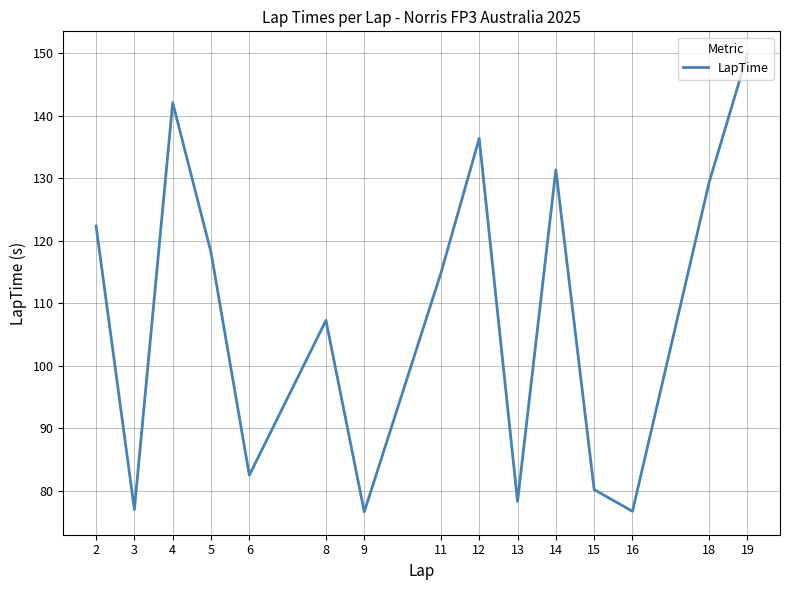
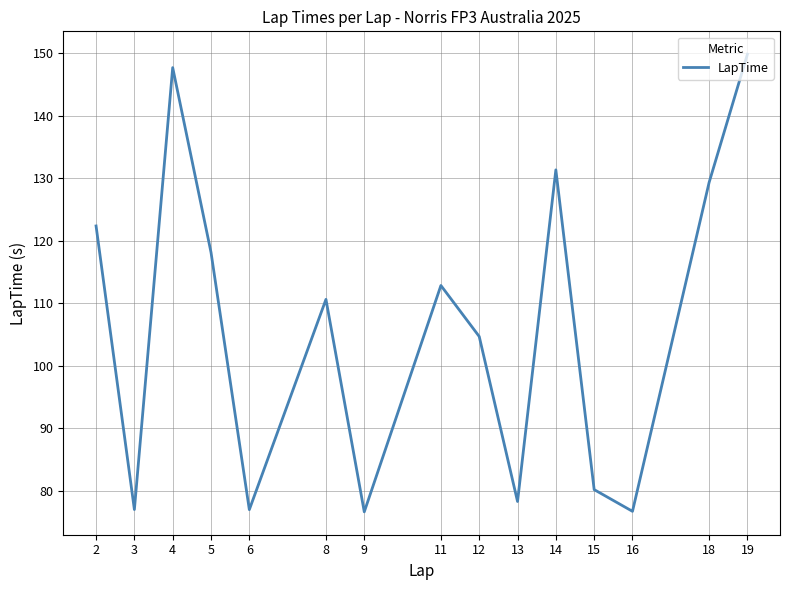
  {
    "2": 122,
    "3": 77,
-   "4": 142,
+   "4": 148,
    "5": 118,
-   "6": 82,
-   "8": 107,
+   "6": 77,
+   "8": 111,
    "9": 77,
-   "11": 115,
-   "12": 136,
+   "11": 113,
+   "12": 105,
    "13": 78,
    "14": 131,
    "15": 80,
    "16": 77,
    "18": 129
  }
